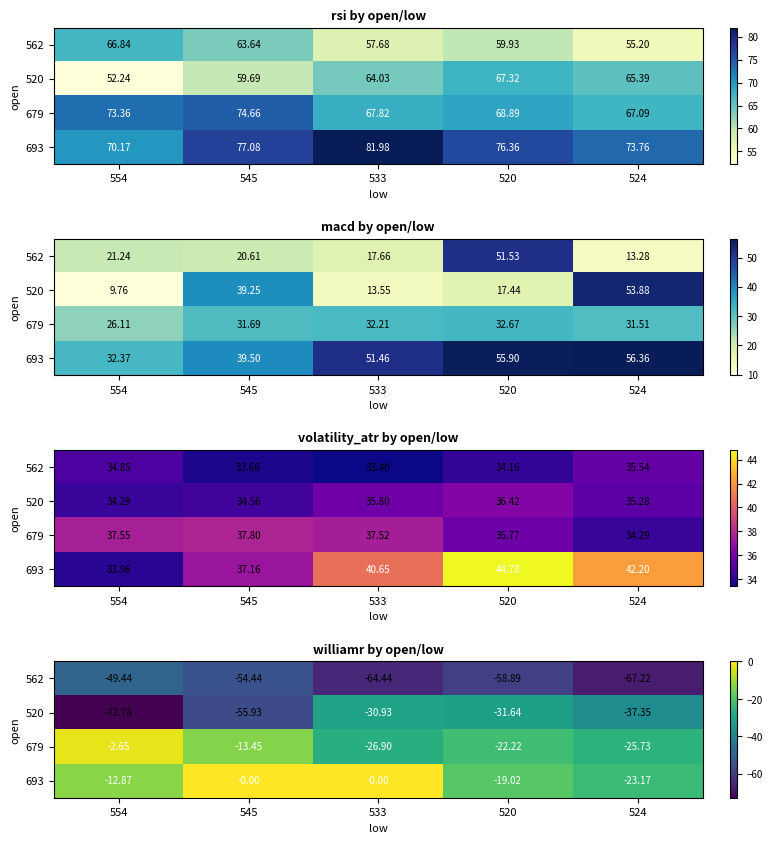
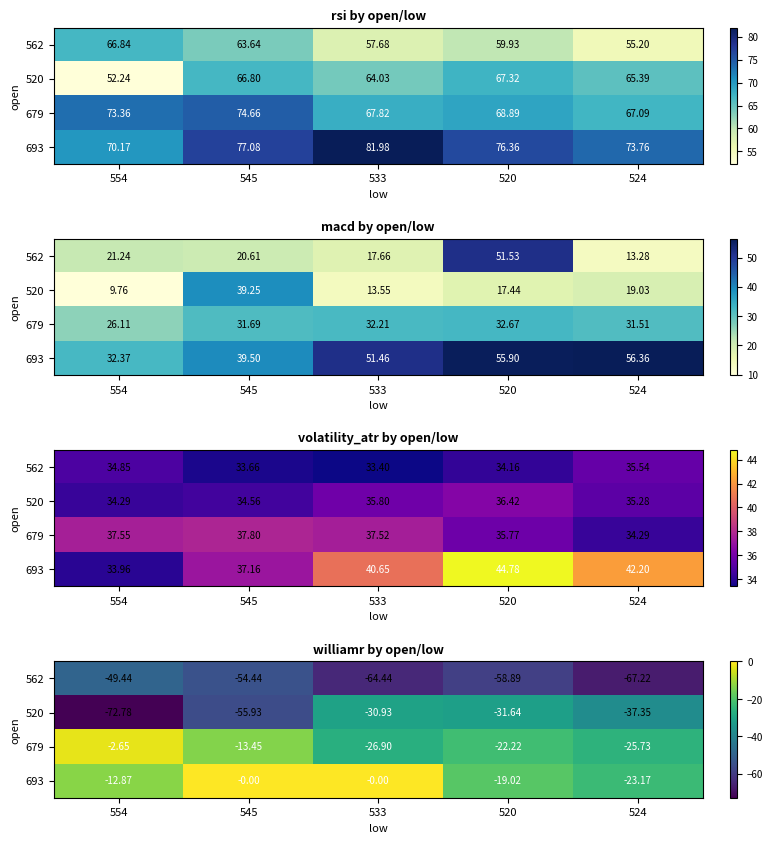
  {
    "rsi by open/low": {
      "562": {
        "554": 66.84,
        "545": 63.64,
        "533": 57.68,
        "520": 59.93,
        "524": 55.20
      },
      "520": {
        "554": 52.24,
-       "545": 59.69,
+       "545": 66.80,
        "533": 64.03,
        "520": 67.32,
        "524": 65.39
      },
      "679": {
        "554": 73.36,
        "545": 74.66,
        "533": 67.82,
        "520": 68.89,
        "524": 67.09
      },
      "693": {
        "554": 70.17,
        "545": 77.08,
        "533": 81.98,
        "520": 76.36,
        "524": 73.76
      }
    },
    "macd by open/low": {
      "562": {
        "554": 21.24,
        "545": 20.61,
        "533": 17.66,
        "520": 51.53,
        "524": 13.28
      },
      "520": {
        "554": 9.76,
        "545": 39.25,
        "533": 13.55,
        "520": 17.44,
-       "524": 53.88
+       "524": 19.03
      },
      "679": {
        "554": 26.11,
        "545": 31.69,
        "533": 32.21,
        "520": 32.67,
        "524": 31.51
      },
      "693": {
        "554": 32.37,
        "545": 39.50,
        "533": 51.46,
        "520": 55.90,
        "524": 56.36
      }
    },
    "volatility_atr by open/low": {
      "562": {
        "554": 34.85,
        "545": 33.66,
        "533": 33.40,
        "520": 34.16,
        "524": 35.54
      },
      "520": {
        "554": 34.29,
        "545": 34.56,
        "533": 35.80,
        "520": 36.42,
        "524": 35.28
      },
      "679": {
        "554": 37.55,
        "545": 37.80,
        "533": 37.52,
        "520": 35.77,
        "524": 34.29
      },
      "693": {
        "554": 33.96,
        "545": 37.16,
        "533": 40.65,
        "520": 44.78,
        "524": 42.20
      }
    },
    "williamr by open/low": {
      "562": {
        "554": -49.44,
        "545": -54.44,
        "533": -64.44,
        "520": -58.89,
        "524": -67.22
      },
      "520": {
        "554": -72.78,
        "545": -55.93,
        "533": -30.93,
        "520": -31.64,
        "524": -37.35
      },
      "679": {
        "554": -2.65,
        "545": -13.45,
        "533": -26.90,
        "520": -22.22,
        "524": -25.73
      },
      "693": {
        "554": -12.87,
        "545": -0.00,
        "533": -0.00,
        "520": -19.02,
        "524": -23.17
      }
    }
  }
